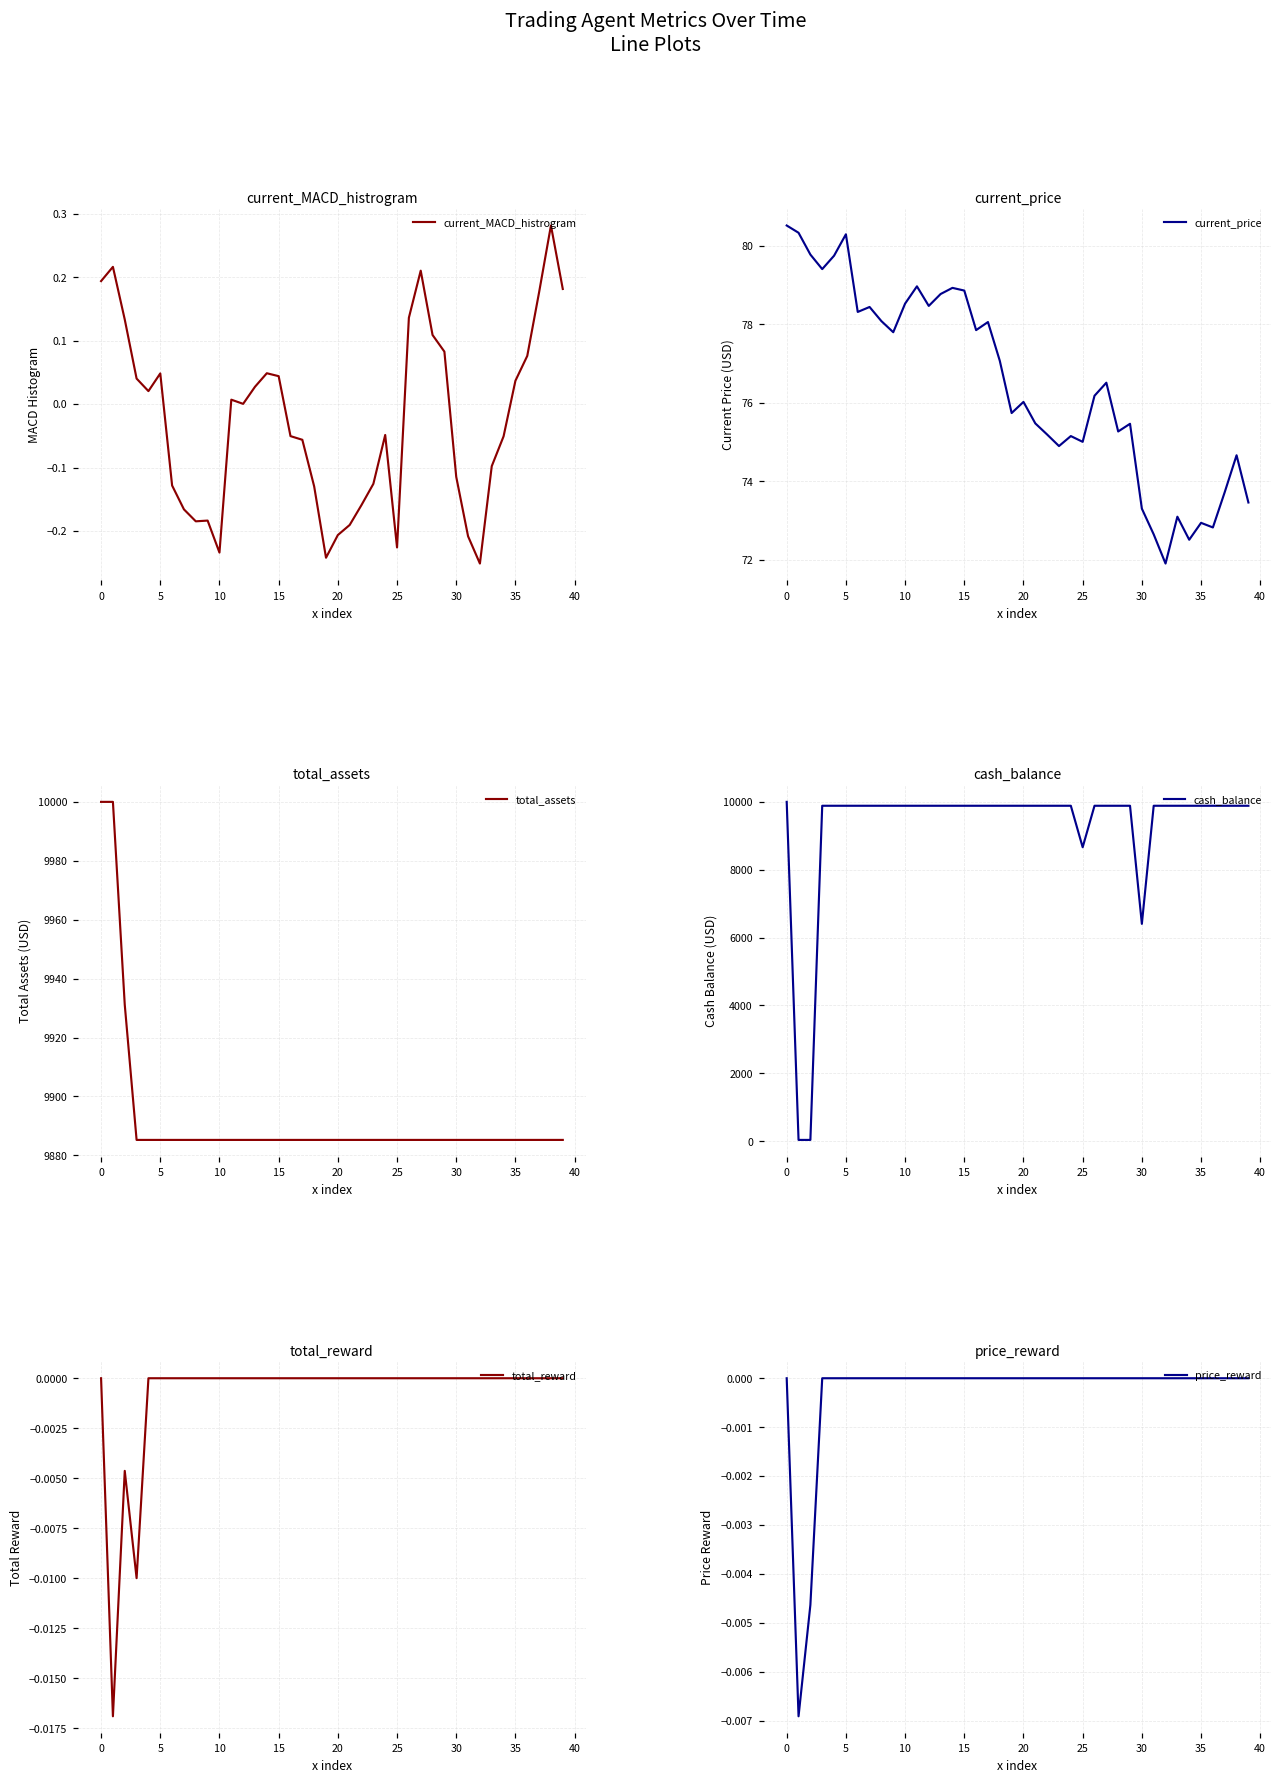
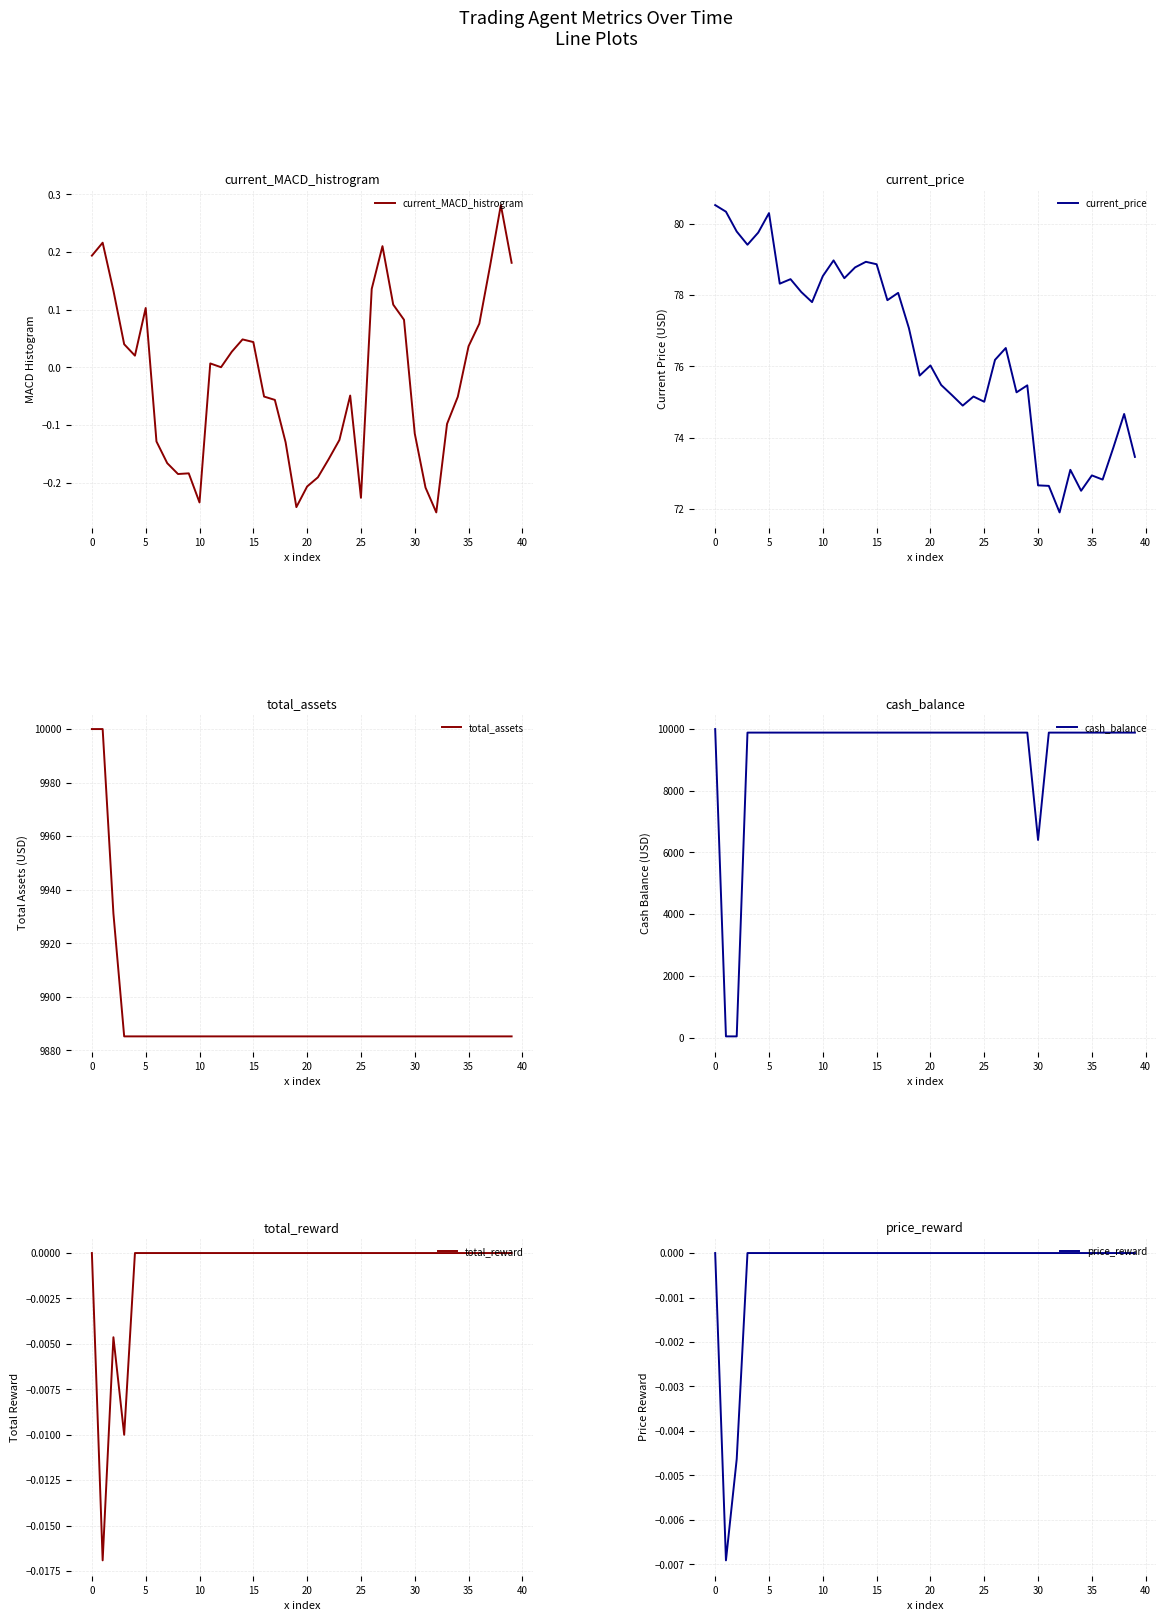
  {
    "current_MACD_histrogram": {
      "0": 0.19,
-     "5": 0.05,
+     "5": 0.10,
      "10": -0.23,
      "15": 0.04,
      "20": -0.21,
      "25": -0.23,
      "30": -0.11,
      "35": 0.04
    },
    "current_price": {
      "0": 80.5,
      "5": 80.3,
      "10": 78.5,
      "15": 78.9,
      "20": 76.0,
      "25": 75.0,
-     "30": 73.3,
+     "30": 72.7,
      "35": 72.9
    },
    "total_assets": {
      "0": 10000,
      "5": 9885,
      "10": 9885,
      "15": 9885,
      "20": 9885,
      "25": 9885,
      "30": 9885,
      "35": 9885
    },
    "cash_balance": {
      "0": 10000,
      "5": 9900,
      "10": 9900,
      "15": 9900,
      "20": 9900,
-     "25": 8700,
+     "25": 9900,
      "30": 6400,
      "35": 9900
    },
    "total_reward": {
      "0": 0.0000,
      "5": 0.0000,
      "10": 0.0000,
      "15": 0.0000,
      "20": 0.0000,
      "25": 0.0000,
      "30": 0.0000,
      "35": 0.0000
    },
    "price_reward": {
      "0": 0.0000,
      "5": 0.0000,
      "10": 0.0000,
      "15": 0.0000,
      "20": 0.0000,
      "25": 0.0000,
      "30": 0.0000,
      "35": 0.0000
    }
  }
